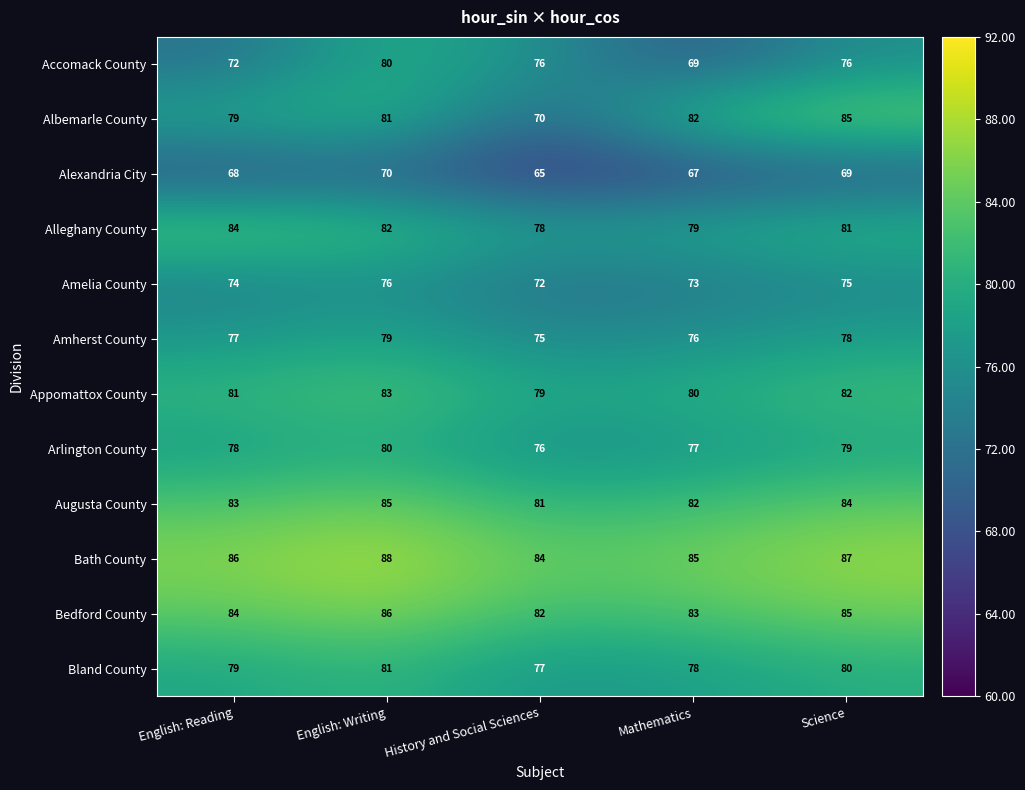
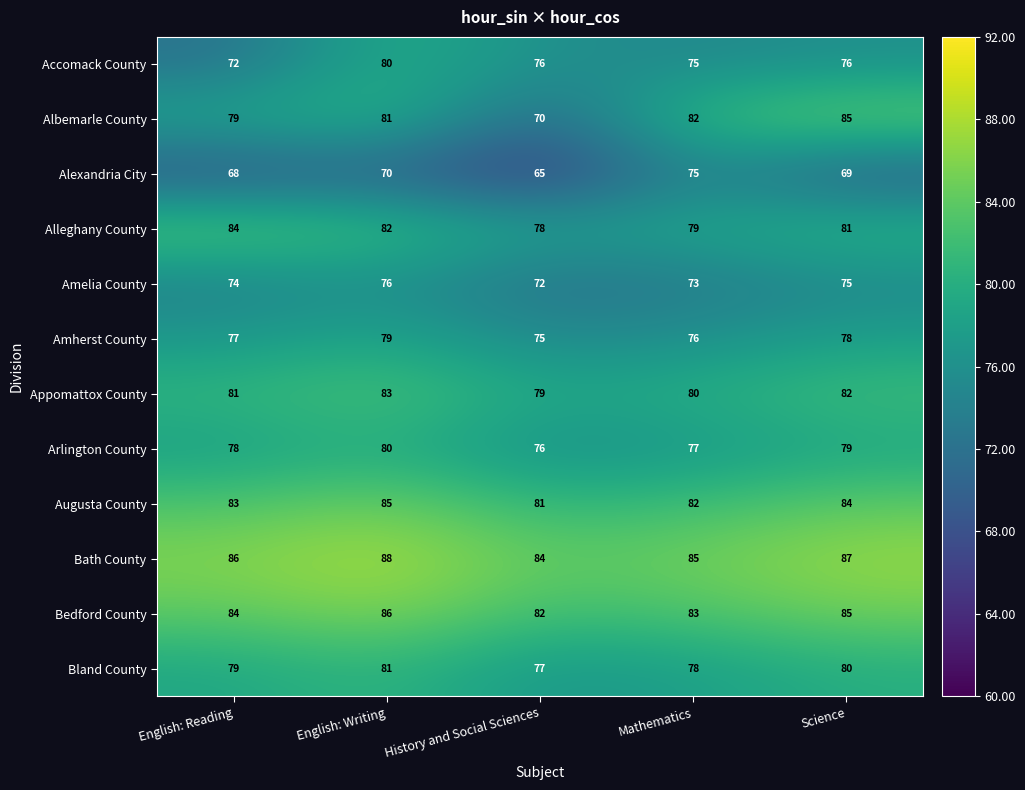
  {
    "Accomack County": {
      "English: Reading": 72,
      "English: Writing": 80,
      "History and Social Sciences": 76,
-     "Mathematics": 69,
+     "Mathematics": 75,
      "Science": 76
    },
    "Albemarle County": {
      "English: Reading": 79,
      "English: Writing": 81,
      "History and Social Sciences": 70,
      "Mathematics": 82,
      "Science": 85
    },
    "Alexandria City": {
      "English: Reading": 68,
      "English: Writing": 70,
      "History and Social Sciences": 65,
-     "Mathematics": 67,
+     "Mathematics": 75,
      "Science": 69
    },
    "Alleghany County": {
      "English: Reading": 84,
      "English: Writing": 82,
      "History and Social Sciences": 78,
      "Mathematics": 79,
      "Science": 81
    },
    "Amelia County": {
      "English: Reading": 74,
      "English: Writing": 76,
      "History and Social Sciences": 72,
      "Mathematics": 73,
      "Science": 75
    },
    "Amherst County": {
      "English: Reading": 77,
      "English: Writing": 79,
      "History and Social Sciences": 75,
      "Mathematics": 76,
      "Science": 78
    },
    "Appomattox County": {
      "English: Reading": 81,
      "English: Writing": 83,
      "History and Social Sciences": 79,
      "Mathematics": 80,
      "Science": 82
    },
    "Arlington County": {
      "English: Reading": 78,
      "English: Writing": 80,
      "History and Social Sciences": 76,
      "Mathematics": 77,
      "Science": 79
    },
    "Augusta County": {
      "English: Reading": 83,
      "English: Writing": 85,
      "History and Social Sciences": 81,
      "Mathematics": 82,
      "Science": 84
    },
    "Bath County": {
      "English: Reading": 86,
      "English: Writing": 88,
      "History and Social Sciences": 84,
      "Mathematics": 85,
      "Science": 87
    },
    "Bedford County": {
      "English: Reading": 84,
      "English: Writing": 86,
      "History and Social Sciences": 82,
      "Mathematics": 83,
      "Science": 85
    },
    "Bland County": {
      "English: Reading": 79,
      "English: Writing": 81,
      "History and Social Sciences": 77,
      "Mathematics": 78,
      "Science": 80
    }
  }
